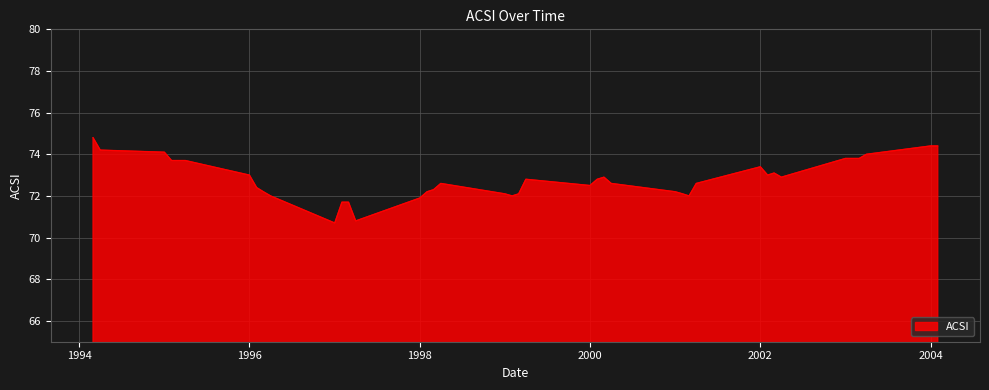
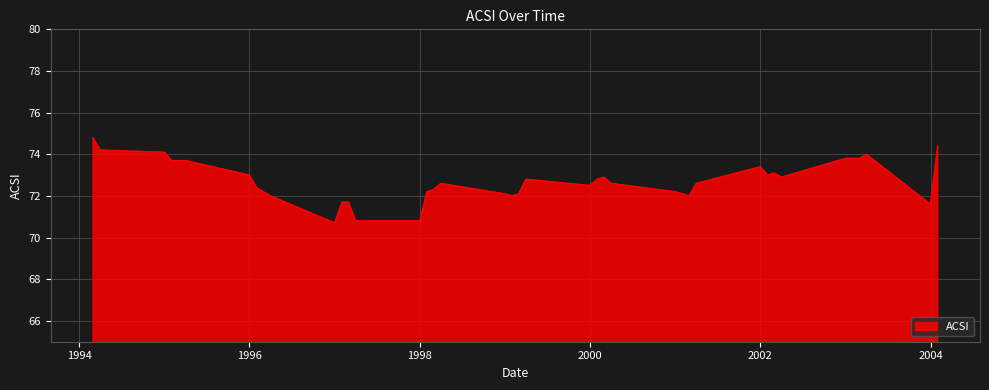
  {
    "1996": 73.0,
-   "1998": 71.9,
+   "1998": 70.8,
    "2000": 72.5,
    "2002": 73.4,
-   "2004": 74.4
+   "2004": 71.6
  }
